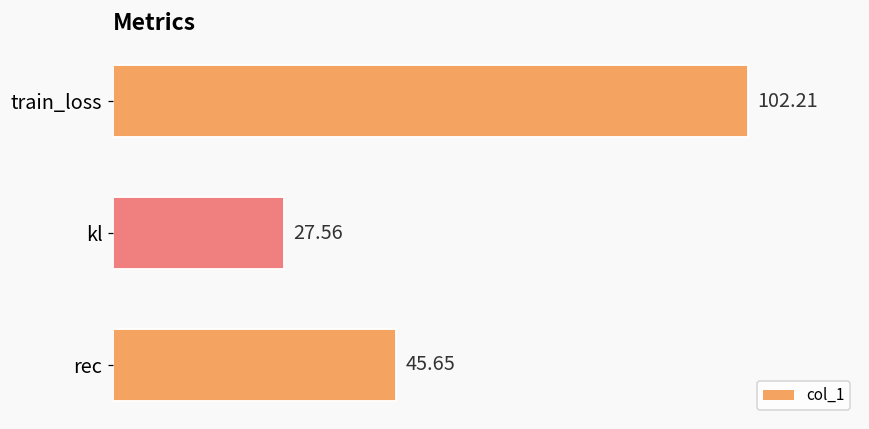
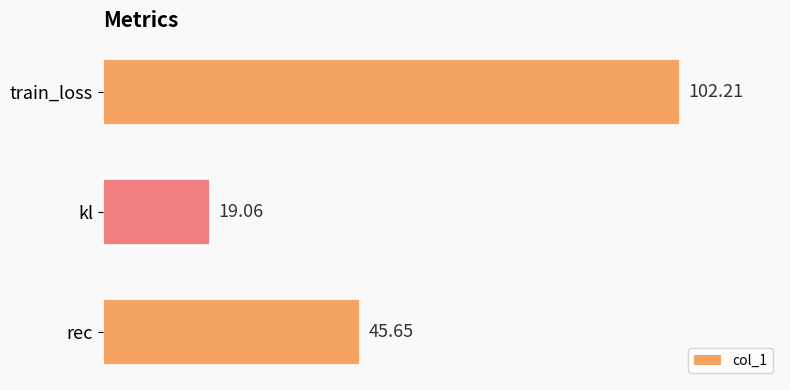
  {
    "train_loss": 102.21,
-   "kl": 27.56,
+   "kl": 19.06,
    "rec": 45.65
  }
